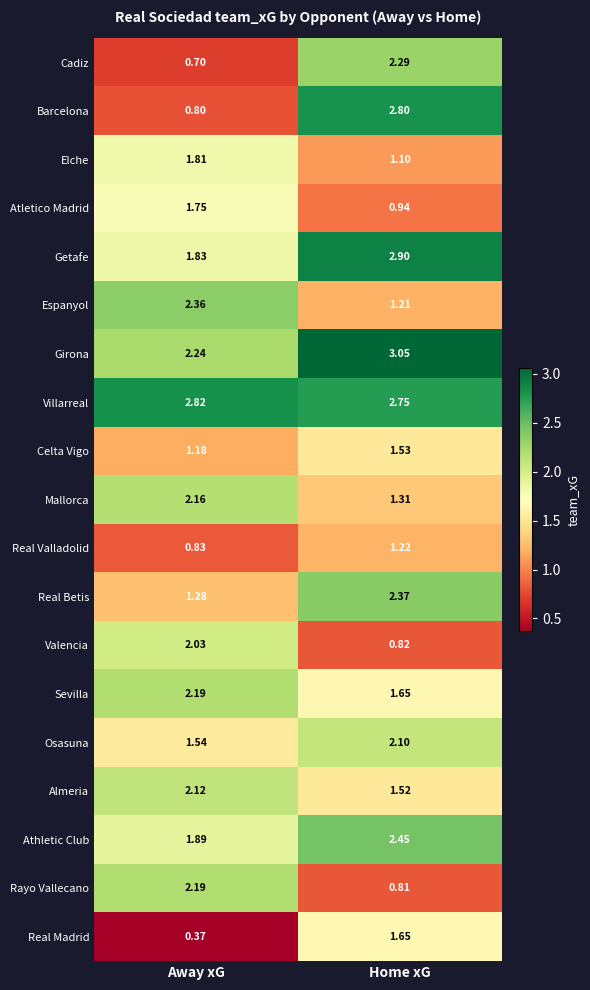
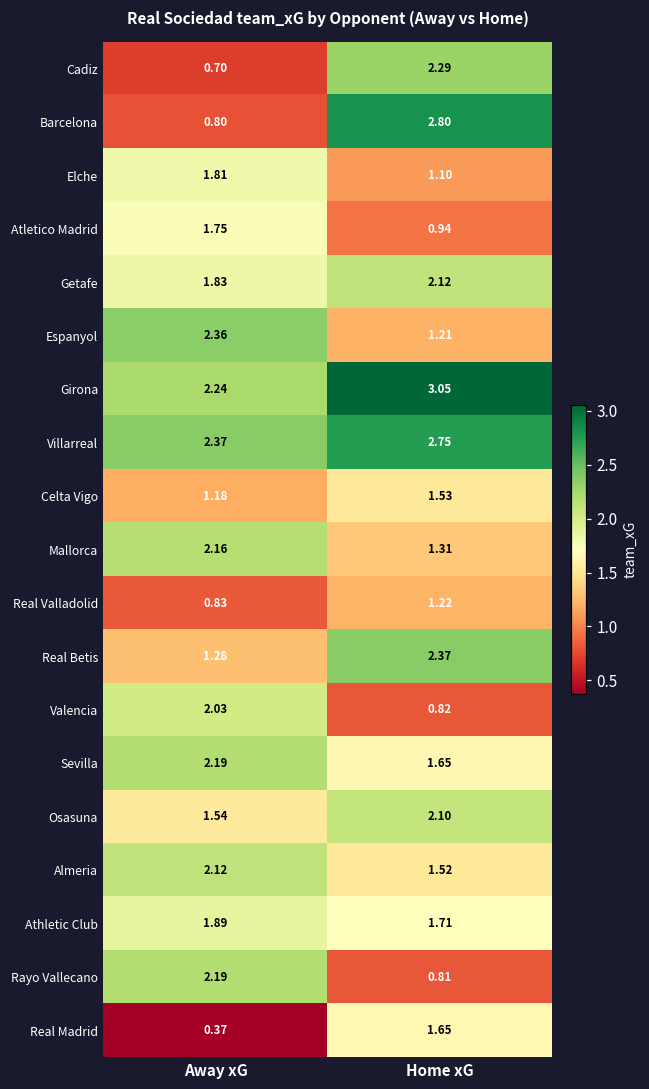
  {
    "Cadiz": {
      "Away xG": 0.70,
      "Home xG": 2.29
    },
    "Barcelona": {
      "Away xG": 0.80,
      "Home xG": 2.80
    },
    "Elche": {
      "Away xG": 1.81,
      "Home xG": 1.10
    },
    "Atletico Madrid": {
      "Away xG": 1.75,
      "Home xG": 0.94
    },
    "Getafe": {
      "Away xG": 1.83,
-     "Home xG": 2.90
+     "Home xG": 2.12
    },
    "Espanyol": {
      "Away xG": 2.36,
      "Home xG": 1.21
    },
    "Girona": {
      "Away xG": 2.24,
      "Home xG": 3.05
    },
    "Villarreal": {
-     "Away xG": 2.82,
+     "Away xG": 2.37,
      "Home xG": 2.75
    },
    "Celta Vigo": {
      "Away xG": 1.18,
      "Home xG": 1.53
    },
    "Mallorca": {
      "Away xG": 2.16,
      "Home xG": 1.31
    },
    "Real Valladolid": {
      "Away xG": 0.83,
      "Home xG": 1.22
    },
    "Real Betis": {
      "Away xG": 1.28,
      "Home xG": 2.37
    },
    "Valencia": {
      "Away xG": 2.03,
      "Home xG": 0.82
    },
    "Sevilla": {
      "Away xG": 2.19,
      "Home xG": 1.65
    },
    "Osasuna": {
      "Away xG": 1.54,
      "Home xG": 2.10
    },
    "Almeria": {
      "Away xG": 2.12,
      "Home xG": 1.52
    },
    "Athletic Club": {
      "Away xG": 1.89,
-     "Home xG": 2.45
+     "Home xG": 1.71
    },
    "Rayo Vallecano": {
      "Away xG": 2.19,
      "Home xG": 0.81
    },
    "Real Madrid": {
      "Away xG": 0.37,
      "Home xG": 1.65
    }
  }
